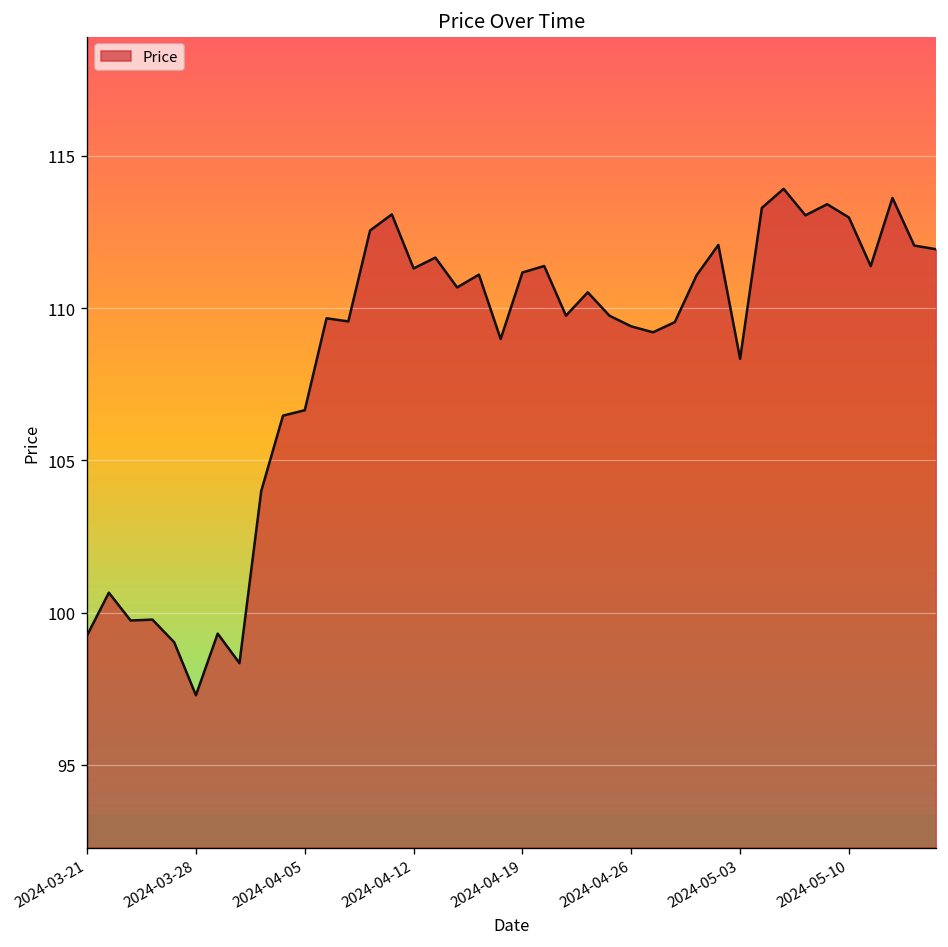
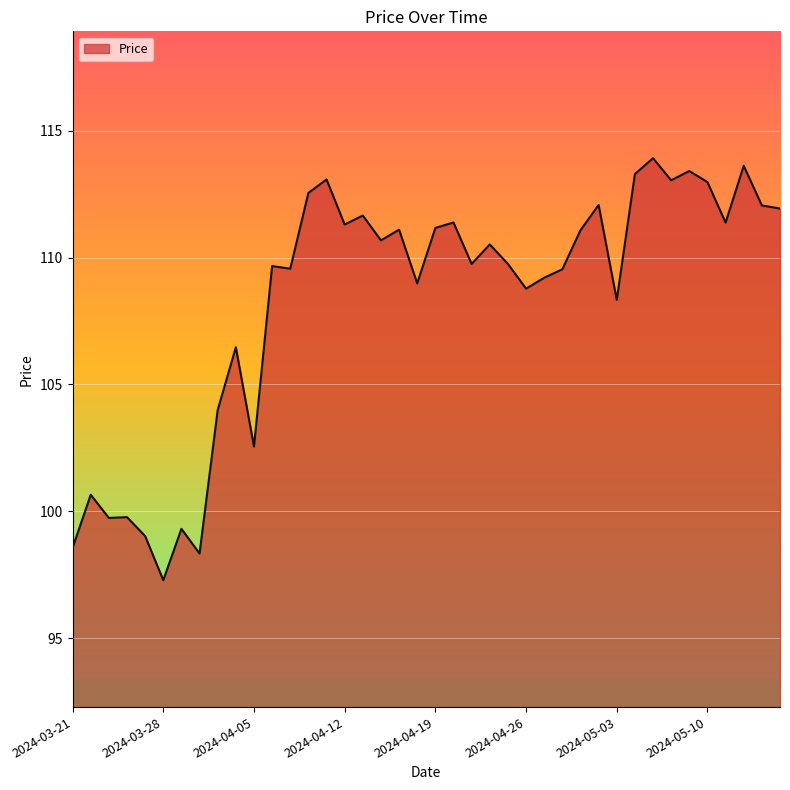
  {
-   "2024-03-21": 99.3,
+   "2024-03-21": 98.6,
    "2024-03-28": 97.3,
-   "2024-04-05": 106.6,
+   "2024-04-05": 102.6,
    "2024-04-12": 111.3,
    "2024-04-19": 111.2,
-   "2024-04-26": 109.4,
+   "2024-04-26": 108.8,
    "2024-05-03": 108.3,
    "2024-05-10": 113.0
  }
